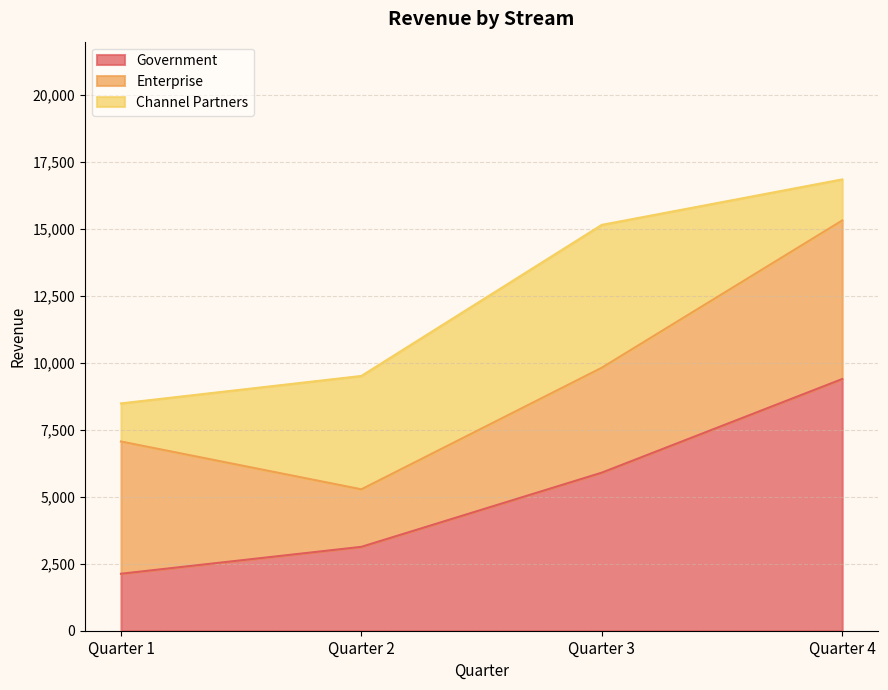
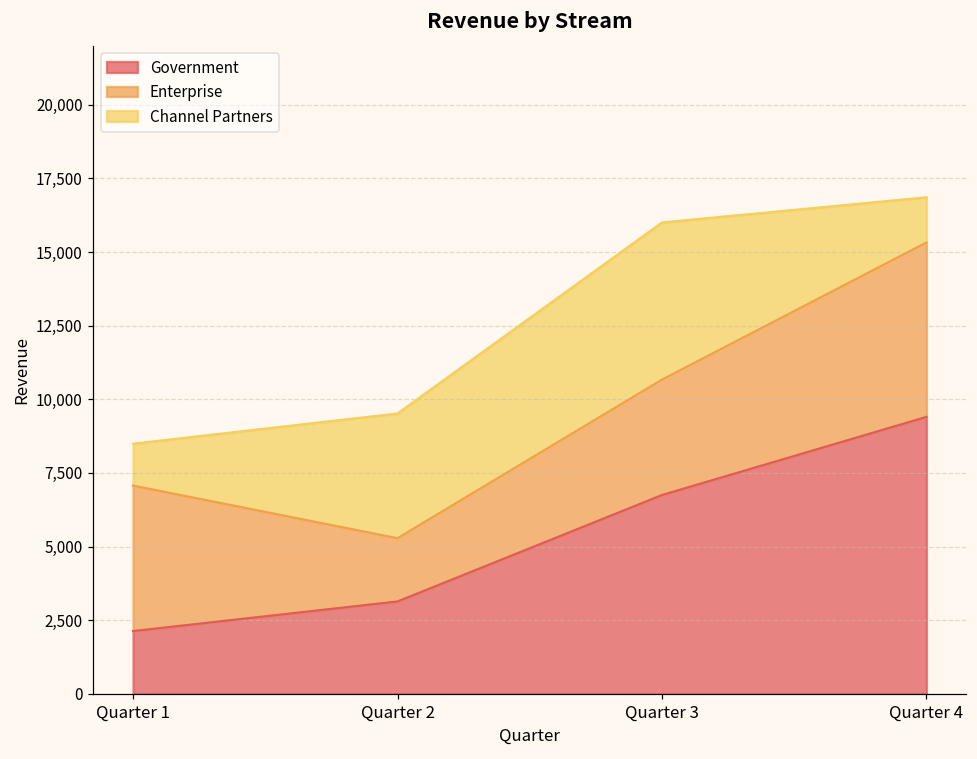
  {
    "Government": {
      "Quarter 1": "2,100",
      "Quarter 2": "3,100",
-     "Quarter 3": "5,900",
+     "Quarter 3": "6,700",
      "Quarter 4": "9,400"
    }
  }
